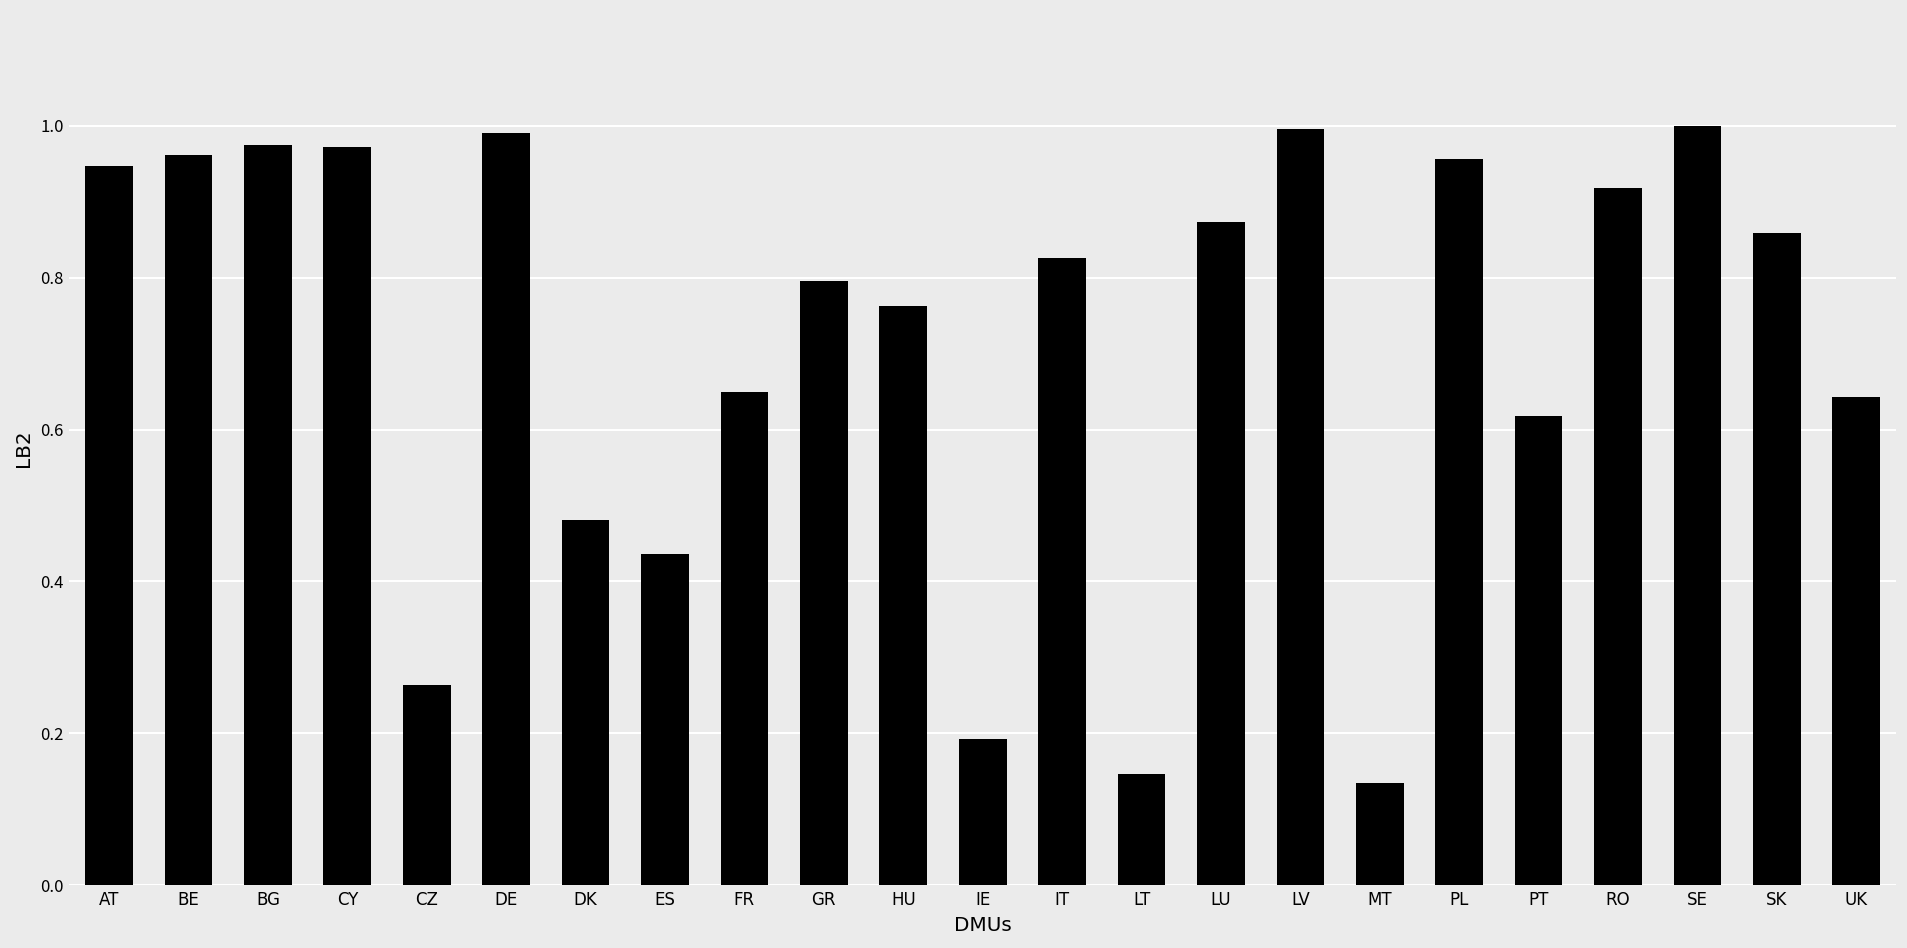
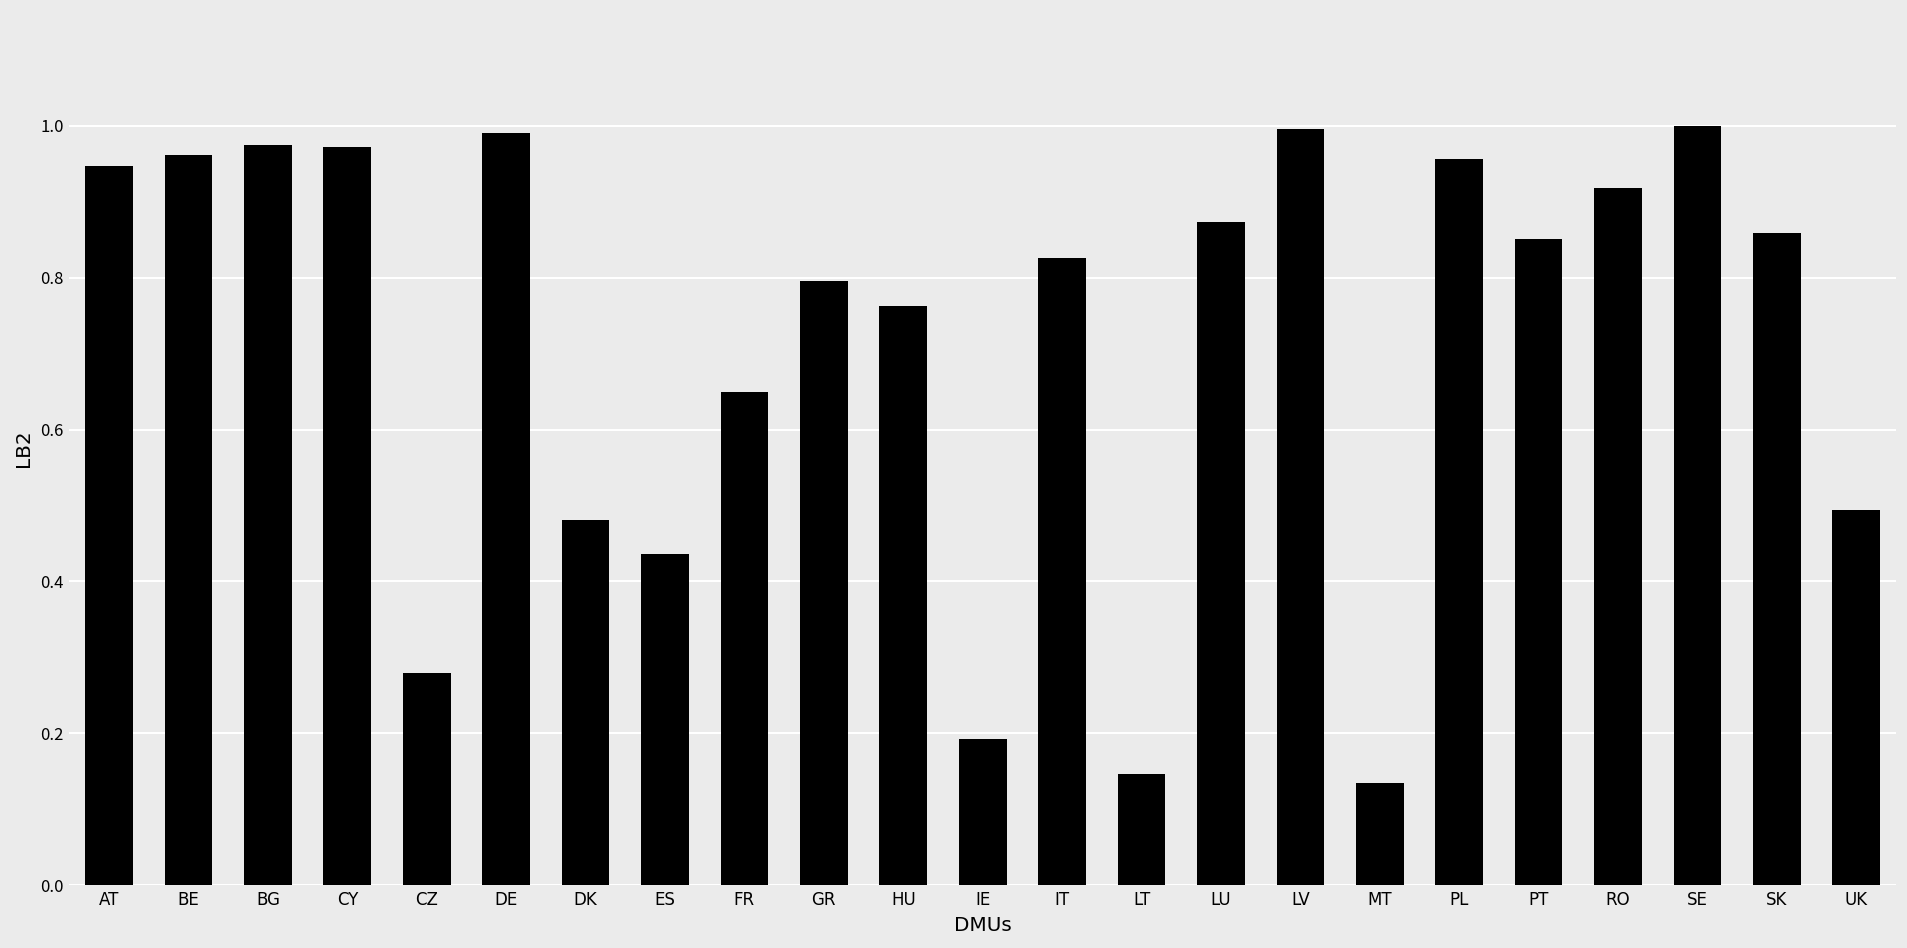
  {
    "AT": 0.95,
    "BE": 0.96,
    "BG": 0.98,
    "CY": 0.97,
-   "CZ": 0.26,
+   "CZ": 0.28,
    "DE": 0.99,
    "DK": 0.48,
    "ES": 0.44,
    "FR": 0.65,
    "GR": 0.80,
    "HU": 0.76,
    "IE": 0.19,
    "IT": 0.83,
    "LT": 0.15,
    "LU": 0.87,
    "LV": 1.00,
    "MT": 0.13,
    "PL": 0.96,
-   "PT": 0.62,
+   "PT": 0.85,
    "RO": 0.92,
    "SE": 1.00,
    "SK": 0.86,
-   "UK": 0.64
+   "UK": 0.49
  }
